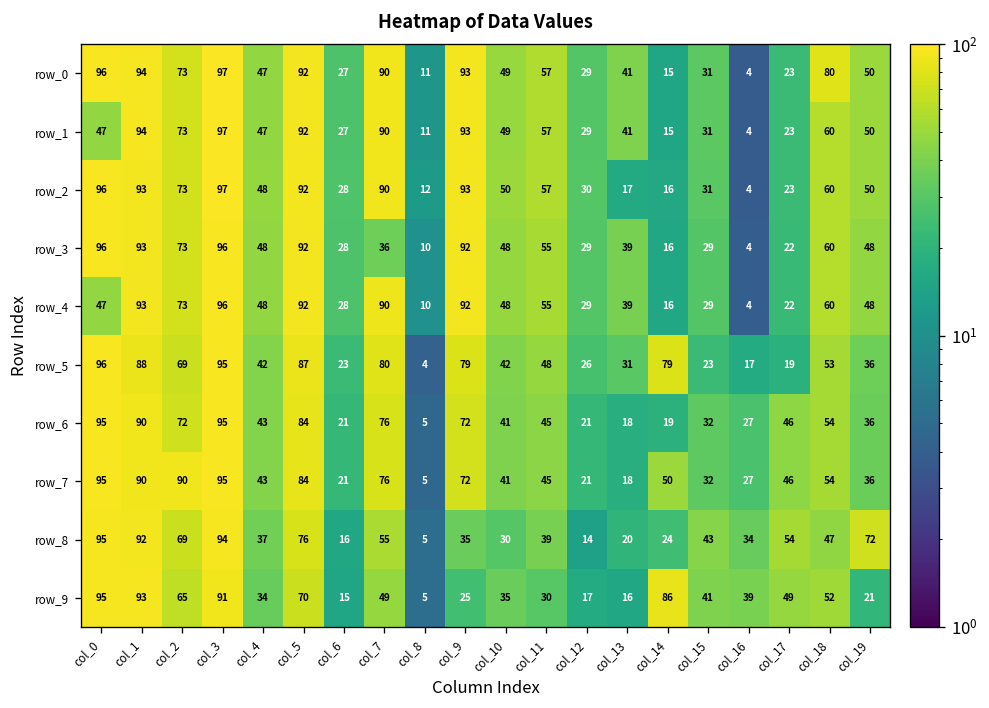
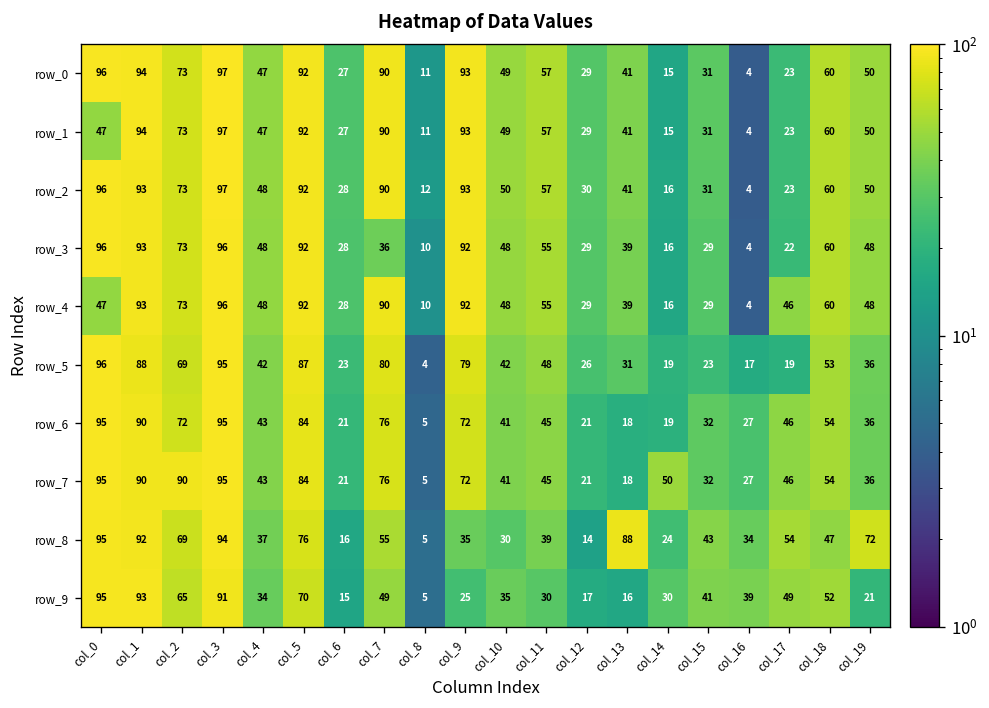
  {
    "row_0": {
      "col_0": 96,
      "col_1": 94,
      "col_2": 73,
      "col_3": 97,
      "col_4": 47,
      "col_5": 92,
      "col_6": 27,
      "col_7": 90,
      "col_8": 11,
      "col_9": 93,
      "col_10": 49,
      "col_11": 57,
      "col_12": 29,
      "col_13": 41,
      "col_14": 15,
      "col_15": 31,
      "col_16": 4,
      "col_17": 23,
-     "col_18": 80,
+     "col_18": 60,
      "col_19": 50
    },
    "row_1": {
      "col_0": 47,
      "col_1": 94,
      "col_2": 73,
      "col_3": 97,
      "col_4": 47,
      "col_5": 92,
      "col_6": 27,
      "col_7": 90,
      "col_8": 11,
      "col_9": 93,
      "col_10": 49,
      "col_11": 57,
      "col_12": 29,
      "col_13": 41,
      "col_14": 15,
      "col_15": 31,
      "col_16": 4,
      "col_17": 23,
      "col_18": 60,
      "col_19": 50
    },
    "row_2": {
      "col_0": 96,
      "col_1": 93,
      "col_2": 73,
      "col_3": 97,
      "col_4": 48,
      "col_5": 92,
      "col_6": 28,
      "col_7": 90,
      "col_8": 12,
      "col_9": 93,
      "col_10": 50,
      "col_11": 57,
      "col_12": 30,
-     "col_13": 17,
+     "col_13": 41,
      "col_14": 16,
      "col_15": 31,
      "col_16": 4,
      "col_17": 23,
      "col_18": 60,
      "col_19": 50
    },
    "row_3": {
      "col_0": 96,
      "col_1": 93,
      "col_2": 73,
      "col_3": 96,
      "col_4": 48,
      "col_5": 92,
      "col_6": 28,
      "col_7": 36,
      "col_8": 10,
      "col_9": 92,
      "col_10": 48,
      "col_11": 55,
      "col_12": 29,
      "col_13": 39,
      "col_14": 16,
      "col_15": 29,
      "col_16": 4,
      "col_17": 22,
      "col_18": 60,
      "col_19": 48
    },
    "row_4": {
      "col_0": 47,
      "col_1": 93,
      "col_2": 73,
      "col_3": 96,
      "col_4": 48,
      "col_5": 92,
      "col_6": 28,
      "col_7": 90,
      "col_8": 10,
      "col_9": 92,
      "col_10": 48,
      "col_11": 55,
      "col_12": 29,
      "col_13": 39,
      "col_14": 16,
      "col_15": 29,
      "col_16": 4,
-     "col_17": 22,
+     "col_17": 46,
      "col_18": 60,
      "col_19": 48
    },
    "row_5": {
      "col_0": 96,
      "col_1": 88,
      "col_2": 69,
      "col_3": 95,
      "col_4": 42,
      "col_5": 87,
      "col_6": 23,
      "col_7": 80,
      "col_8": 4,
      "col_9": 79,
      "col_10": 42,
      "col_11": 48,
      "col_12": 26,
      "col_13": 31,
-     "col_14": 79,
+     "col_14": 19,
      "col_15": 23,
      "col_16": 17,
      "col_17": 19,
      "col_18": 53,
      "col_19": 36
    },
    "row_6": {
      "col_0": 95,
      "col_1": 90,
      "col_2": 72,
      "col_3": 95,
      "col_4": 43,
      "col_5": 84,
      "col_6": 21,
      "col_7": 76,
      "col_8": 5,
      "col_9": 72,
      "col_10": 41,
      "col_11": 45,
      "col_12": 21,
      "col_13": 18,
      "col_14": 19,
      "col_15": 32,
      "col_16": 27,
      "col_17": 46,
      "col_18": 54,
      "col_19": 36
    },
    "row_7": {
      "col_0": 95,
      "col_1": 90,
      "col_2": 90,
      "col_3": 95,
      "col_4": 43,
      "col_5": 84,
      "col_6": 21,
      "col_7": 76,
      "col_8": 5,
      "col_9": 72,
      "col_10": 41,
      "col_11": 45,
      "col_12": 21,
      "col_13": 18,
      "col_14": 50,
      "col_15": 32,
      "col_16": 27,
      "col_17": 46,
      "col_18": 54,
      "col_19": 36
    },
    "row_8": {
      "col_0": 95,
      "col_1": 92,
      "col_2": 69,
      "col_3": 94,
      "col_4": 37,
      "col_5": 76,
      "col_6": 16,
      "col_7": 55,
      "col_8": 5,
      "col_9": 35,
      "col_10": 30,
      "col_11": 39,
      "col_12": 14,
-     "col_13": 20,
+     "col_13": 88,
      "col_14": 24,
      "col_15": 43,
      "col_16": 34,
      "col_17": 54,
      "col_18": 47,
      "col_19": 72
    },
    "row_9": {
      "col_0": 95,
      "col_1": 93,
      "col_2": 65,
      "col_3": 91,
      "col_4": 34,
      "col_5": 70,
      "col_6": 15,
      "col_7": 49,
      "col_8": 5,
      "col_9": 25,
      "col_10": 35,
      "col_11": 30,
      "col_12": 17,
      "col_13": 16,
-     "col_14": 86,
+     "col_14": 30,
      "col_15": 41,
      "col_16": 39,
      "col_17": 49,
      "col_18": 52,
      "col_19": 21
    }
  }
